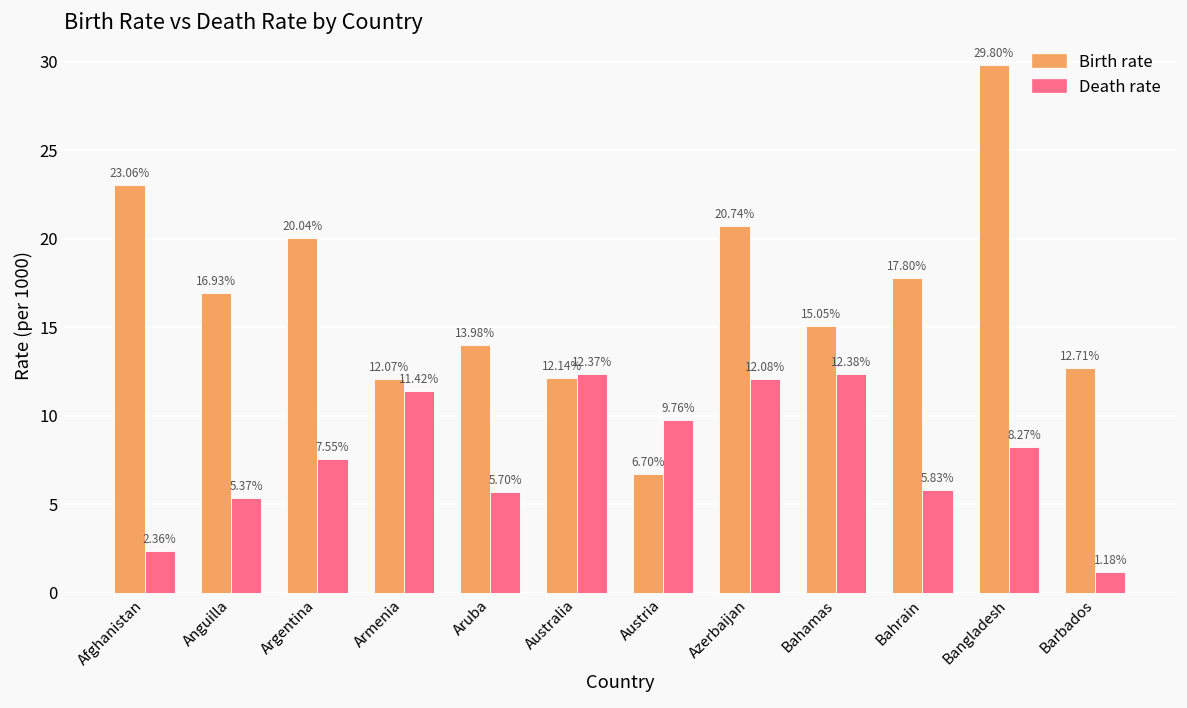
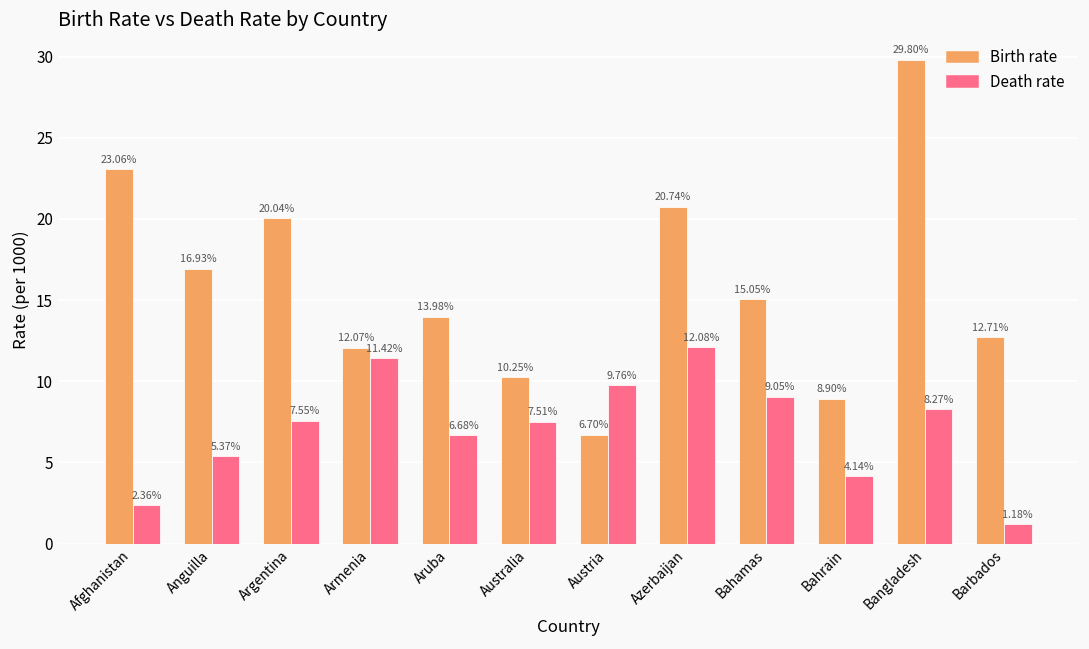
  {
    "Birth rate": {
      "Afghanistan": "23.06%",
      "Anguilla": "16.93%",
      "Argentina": "20.04%",
      "Armenia": "12.07%",
      "Aruba": "13.98%",
-     "Australia": "12.14%",
+     "Australia": "10.25%",
      "Austria": "6.70%",
      "Azerbaijan": "20.74%",
      "Bahamas": "15.05%",
-     "Bahrain": "17.80%",
+     "Bahrain": "8.90%",
      "Bangladesh": "29.80%",
      "Barbados": "12.71%"
    },
    "Death rate": {
      "Afghanistan": "2.36%",
      "Anguilla": "5.37%",
      "Argentina": "7.55%",
      "Armenia": "11.42%",
-     "Aruba": "5.70%",
-     "Australia": "12.37%",
+     "Aruba": "6.68%",
+     "Australia": "7.51%",
      "Austria": "9.76%",
      "Azerbaijan": "12.08%",
-     "Bahamas": "12.38%",
-     "Bahrain": "5.83%",
+     "Bahamas": "9.05%",
+     "Bahrain": "4.14%",
      "Bangladesh": "8.27%",
      "Barbados": "1.18%"
    }
  }
